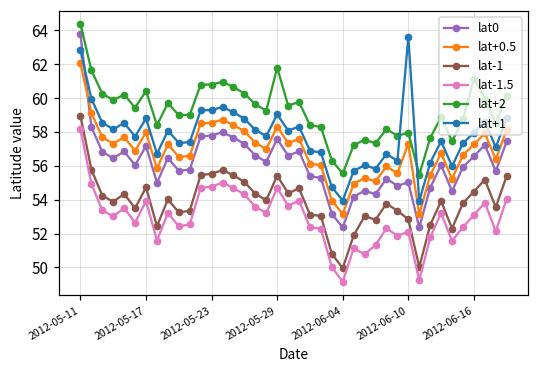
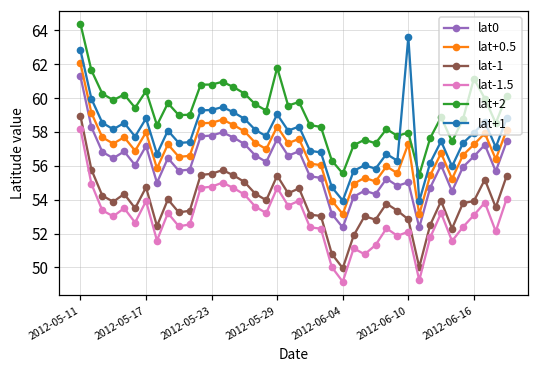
  {
    "lat0": {
-     "2012-05-11": 63.8,
+     "2012-05-11": 61.3,
      "2012-05-17": 57.2,
      "2012-05-23": 57.8,
      "2012-05-29": 57.6,
      "2012-06-04": 52.4,
      "2012-06-10": 55.0,
      "2012-06-16": 56.6
    },
    "lat+0.5": {
      "2012-05-11": 62.1,
      "2012-05-17": 58.0,
      "2012-05-23": 58.5,
      "2012-05-29": 58.3,
      "2012-06-04": 53.2,
      "2012-06-10": 57.3,
      "2012-06-16": 57.3
    },
    "lat-1": {
      "2012-05-11": 59.0,
      "2012-05-17": 54.7,
      "2012-05-23": 55.5,
      "2012-05-29": 55.4,
      "2012-06-04": 50.0,
      "2012-06-10": 52.8,
-     "2012-06-16": 54.5
+     "2012-06-16": 53.9
    },
    "lat-1.5": {
      "2012-05-11": 58.2,
      "2012-05-17": 53.9,
      "2012-05-23": 54.8,
      "2012-05-29": 54.7,
      "2012-06-04": 49.2,
      "2012-06-10": 52.1,
      "2012-06-16": 53.1
    },
    "lat+2": {
      "2012-05-11": 64.4,
      "2012-05-17": 60.4,
      "2012-05-23": 60.8,
      "2012-05-29": 61.8,
      "2012-06-04": 55.6,
      "2012-06-10": 58.0
    },
    "lat+1": {
      "2012-05-11": 62.8,
      "2012-05-17": 58.8,
      "2012-05-23": 59.3,
      "2012-05-29": 59.0,
      "2012-06-04": 54.0,
      "2012-06-10": 63.6,
      "2012-06-16": 58.0
    }
  }
